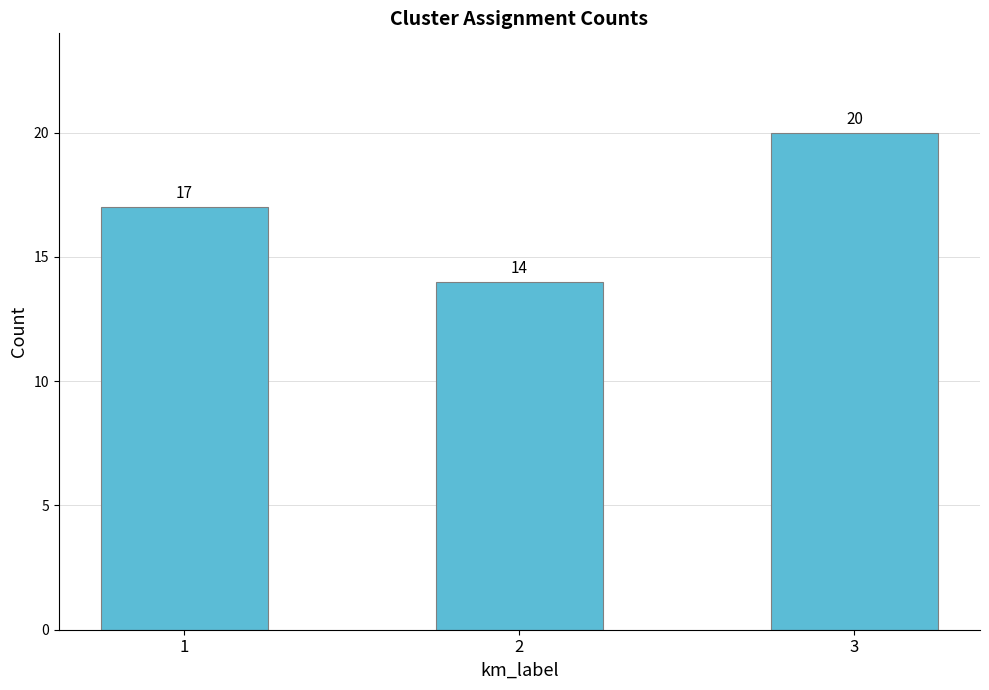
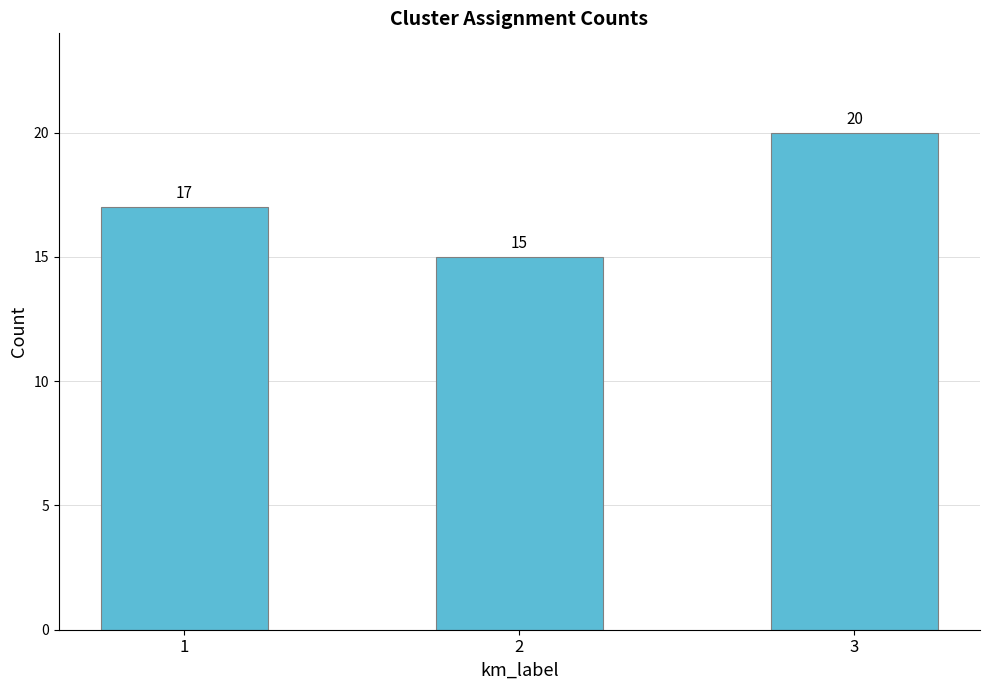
  {
    "1": 17,
-   "2": 14,
+   "2": 15,
    "3": 20
  }
